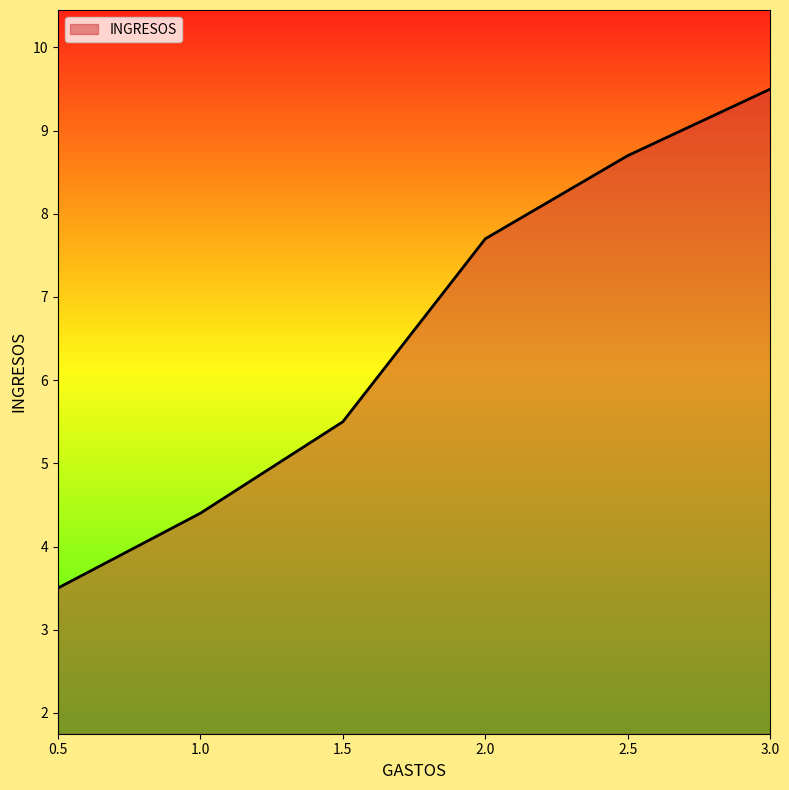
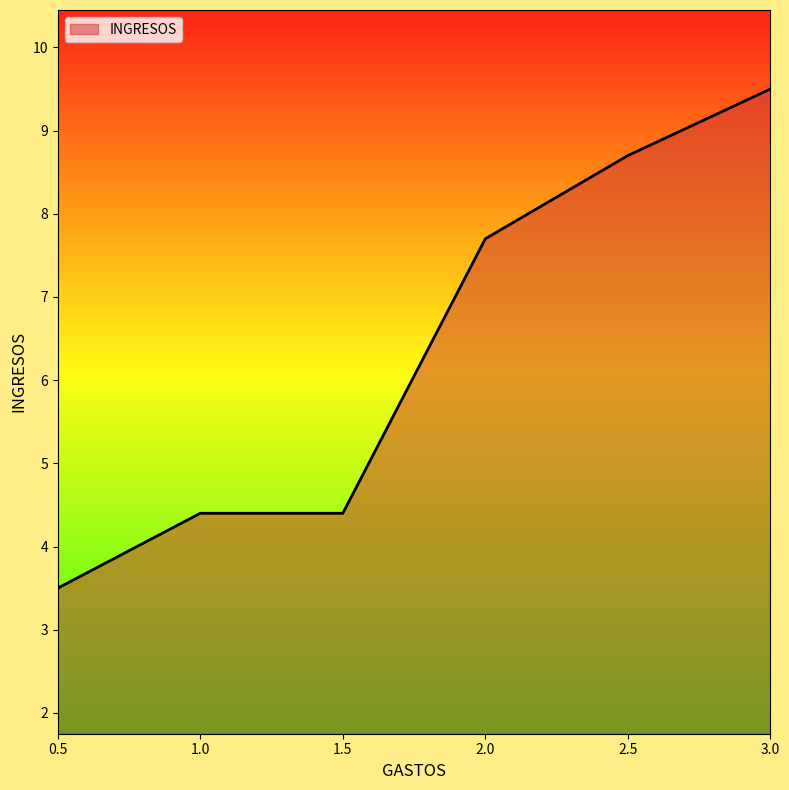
  {
    "0.5": 3.5,
    "1.0": 4.4,
-   "1.5": 5.5,
+   "1.5": 4.4,
    "2.0": 7.7,
    "2.5": 8.7,
    "3.0": 9.5
  }
